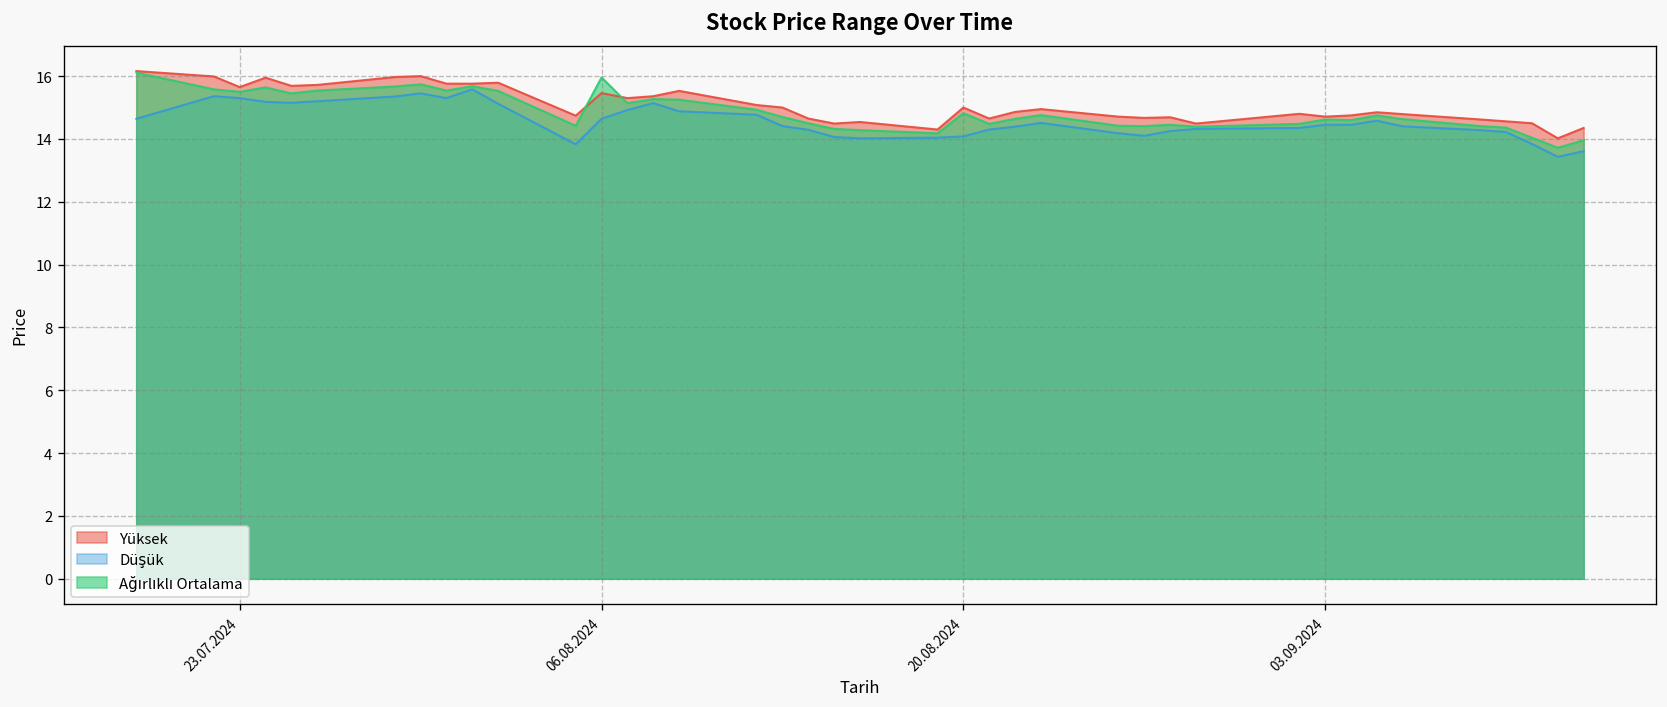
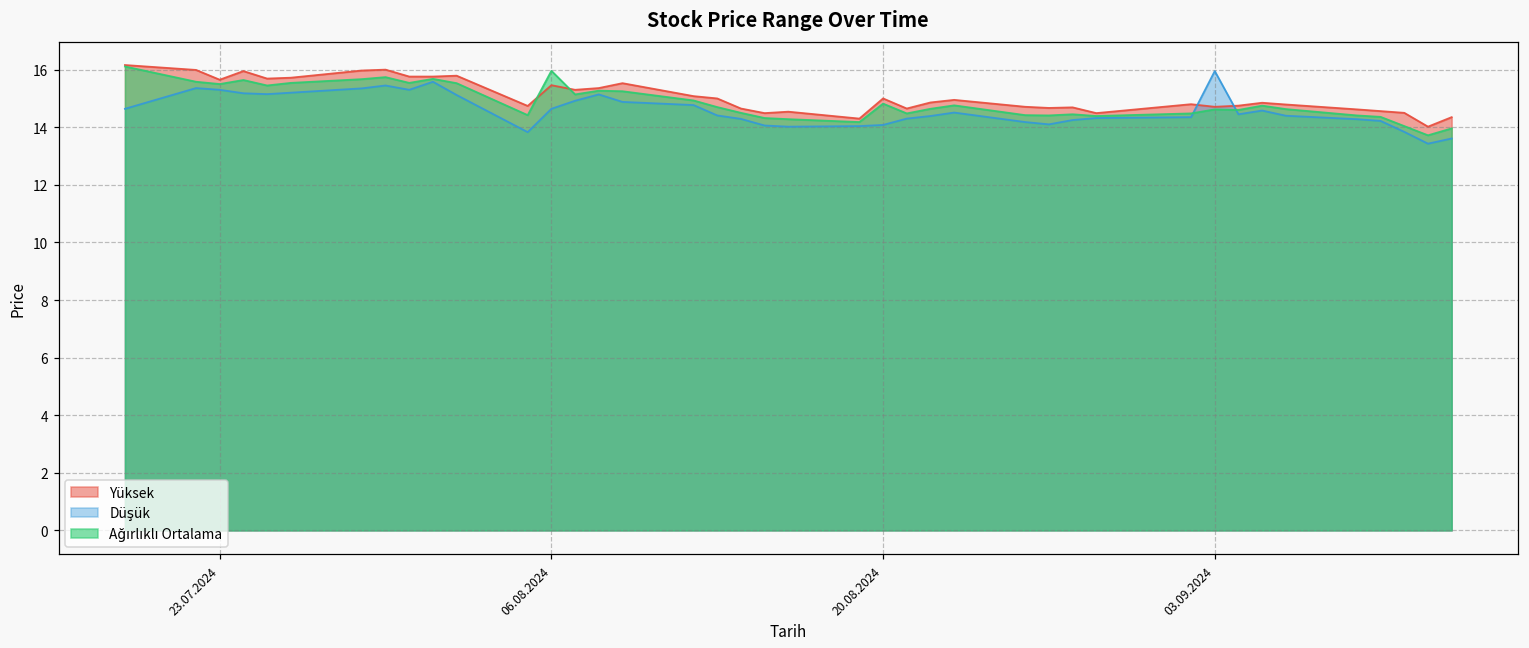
  {
    "Yüksek": {
      "23.07.2024": 15.7,
      "06.08.2024": 15.5,
      "20.08.2024": 15.0
    },
    "Düşük": {
      "23.07.2024": 15.3,
      "06.08.2024": 14.6,
      "20.08.2024": 14.1,
-     "03.09.2024": 14.5
+     "03.09.2024": 16.0
    },
    "Ağırlıklı Ortalama": {
      "23.07.2024": 15.5,
      "06.08.2024": 16.0,
      "20.08.2024": 14.8
    }
  }
